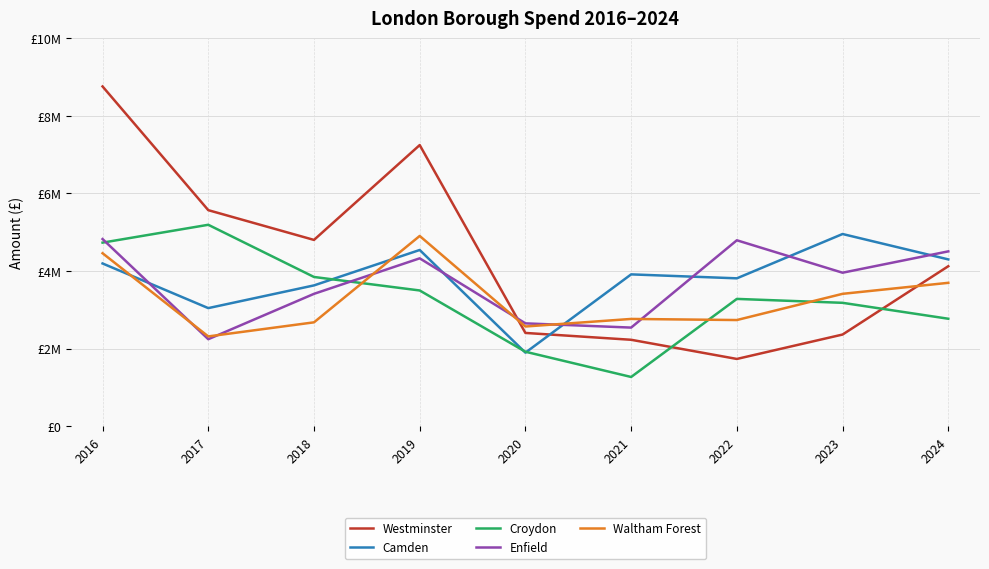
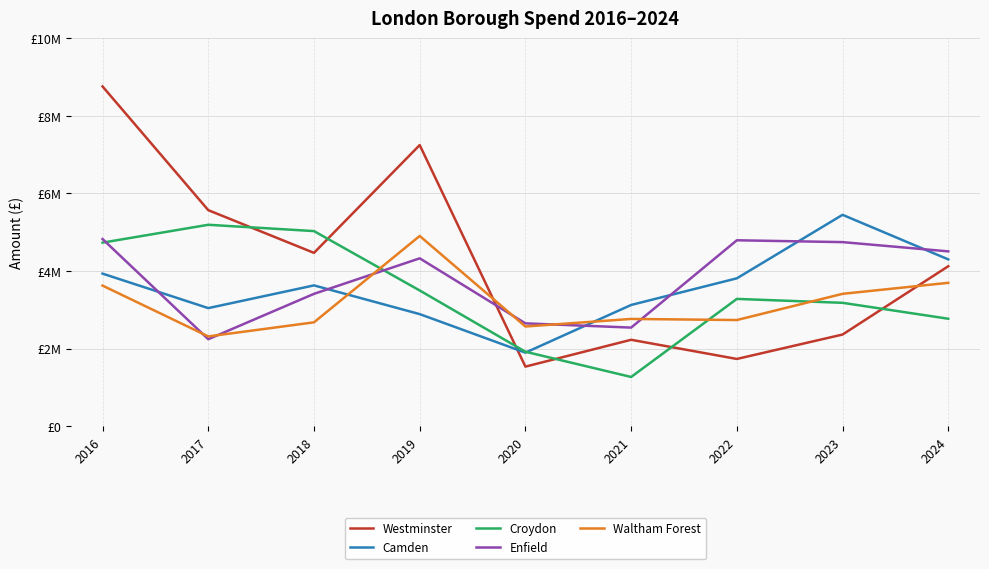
  {
    "Westminster": {
      "2016": "£8800000",
      "2017": "£5600000",
-     "2018": "£4800000",
+     "2018": "£4500000",
      "2019": "£7200000",
-     "2020": "£2400000",
+     "2020": "£1500000",
      "2021": "£2200000",
      "2022": "£1700000",
      "2023": "£2400000",
      "2024": "£4100000"
    },
    "Camden": {
-     "2016": "£4200000",
+     "2016": "£3900000",
      "2017": "£3000000",
      "2018": "£3600000",
-     "2019": "£4500000",
-     "2021": "£3900000",
+     "2019": "£2900000",
+     "2021": "£3100000",
      "2022": "£3800000",
-     "2023": "£5000000",
+     "2023": "£5500000",
      "2024": "£4300000"
    },
    "Croydon": {
      "2016": "£4700000",
      "2017": "£5200000",
-     "2018": "£3800000",
+     "2018": "£5000000",
      "2019": "£3500000",
      "2021": "£1300000",
      "2022": "£3300000",
      "2023": "£3200000",
      "2024": "£2800000"
    },
    "Enfield": {
      "2016": "£4800000",
      "2017": "£2200000",
      "2018": "£3400000",
      "2019": "£4300000",
      "2020": "£2700000",
      "2021": "£2500000",
      "2022": "£4800000",
-     "2023": "£4000000",
+     "2023": "£4700000",
      "2024": "£4500000"
    },
    "Waltham Forest": {
-     "2016": "£4500000",
+     "2016": "£3600000",
      "2017": "£2300000",
      "2018": "£2700000",
      "2019": "£4900000",
      "2020": "£2600000",
      "2021": "£2800000",
      "2022": "£2700000",
      "2023": "£3400000",
      "2024": "£3700000"
    }
  }
